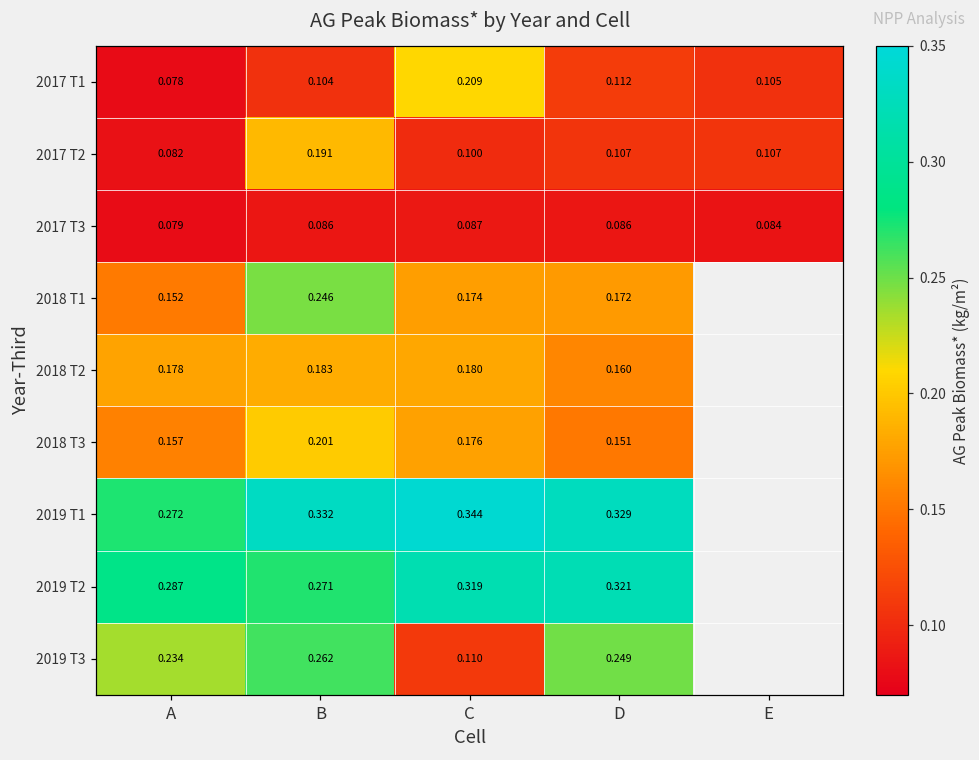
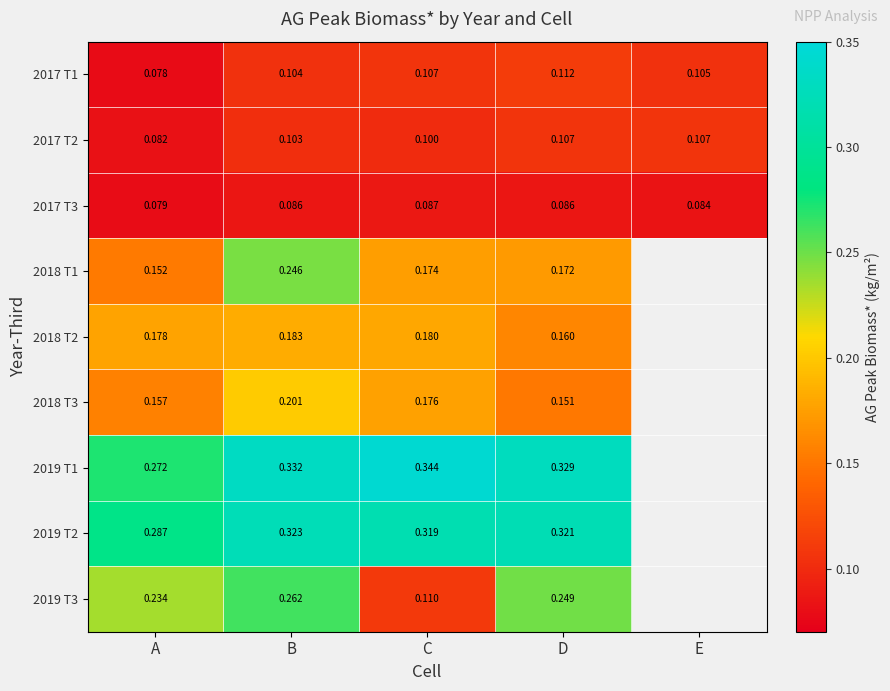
  {
    "2017 T1": {
      "A": 0.078,
      "B": 0.104,
-     "C": 0.209,
+     "C": 0.107,
      "D": 0.112,
      "E": 0.105
    },
    "2017 T2": {
      "A": 0.082,
-     "B": 0.191,
+     "B": 0.103,
      "C": 0.100,
      "D": 0.107,
      "E": 0.107
    },
    "2017 T3": {
      "A": 0.079,
      "B": 0.086,
      "C": 0.087,
      "D": 0.086,
      "E": 0.084
    },
    "2018 T1": {
      "A": 0.152,
      "B": 0.246,
      "C": 0.174,
      "D": 0.172
    },
    "2018 T2": {
      "A": 0.178,
      "B": 0.183,
      "C": 0.180,
      "D": 0.160
    },
    "2018 T3": {
      "A": 0.157,
      "B": 0.201,
      "C": 0.176,
      "D": 0.151
    },
    "2019 T1": {
      "A": 0.272,
      "B": 0.332,
      "C": 0.344,
      "D": 0.329
    },
    "2019 T2": {
      "A": 0.287,
-     "B": 0.271,
+     "B": 0.323,
      "C": 0.319,
      "D": 0.321
    },
    "2019 T3": {
      "A": 0.234,
      "B": 0.262,
      "C": 0.110,
      "D": 0.249
    }
  }
